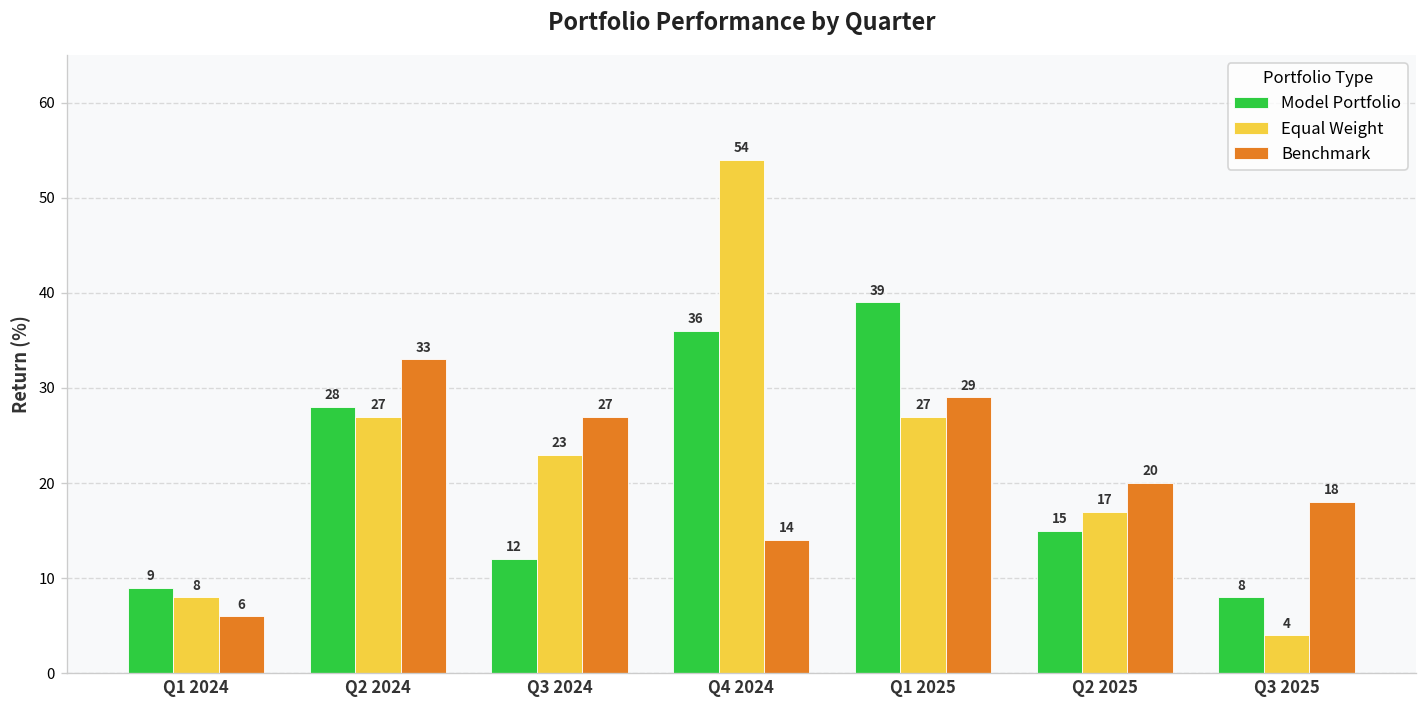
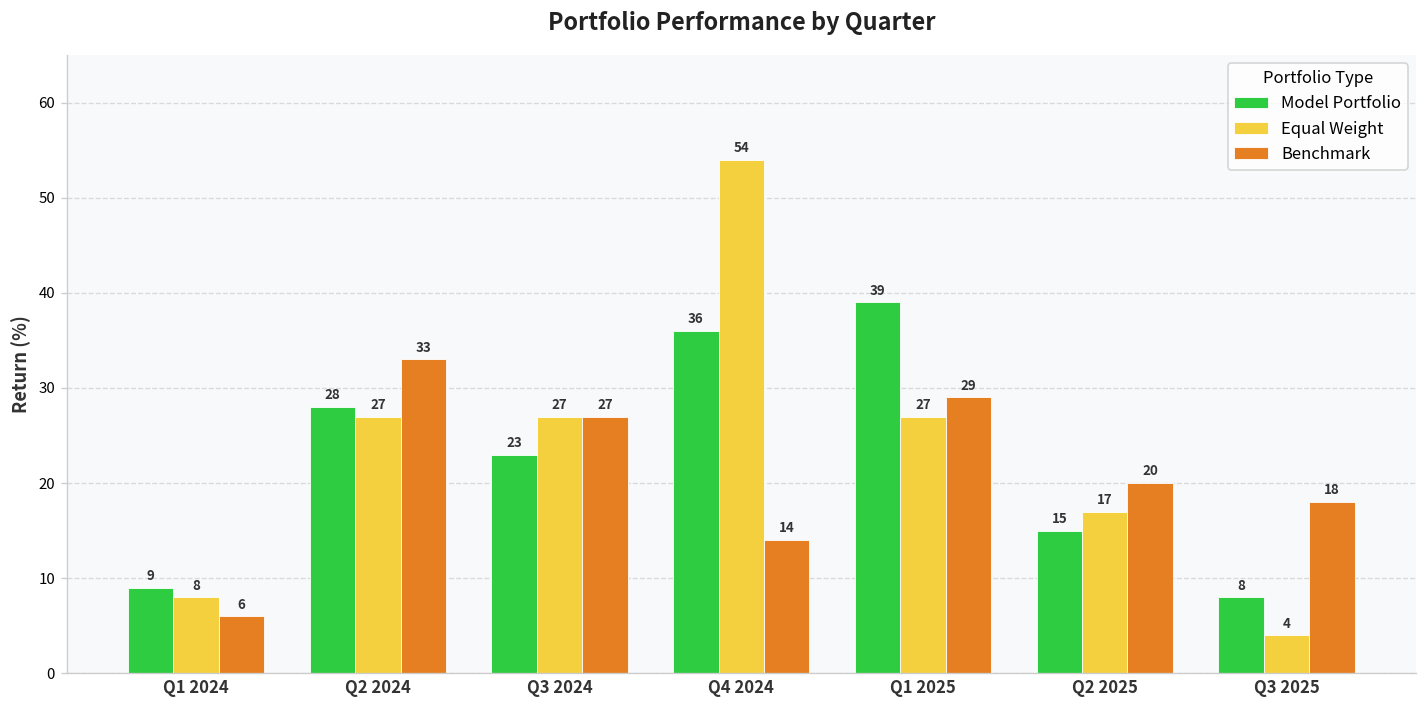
  {
    "Model Portfolio": {
      "Q1 2024": 9,
      "Q2 2024": 28,
-     "Q3 2024": 12,
+     "Q3 2024": 23,
      "Q4 2024": 36,
      "Q1 2025": 39,
      "Q2 2025": 15,
      "Q3 2025": 8
    },
    "Equal Weight": {
      "Q1 2024": 8,
      "Q2 2024": 27,
-     "Q3 2024": 23,
+     "Q3 2024": 27,
      "Q4 2024": 54,
      "Q1 2025": 27,
      "Q2 2025": 17,
      "Q3 2025": 4
    },
    "Benchmark": {
      "Q1 2024": 6,
      "Q2 2024": 33,
      "Q3 2024": 27,
      "Q4 2024": 14,
      "Q1 2025": 29,
      "Q2 2025": 20,
      "Q3 2025": 18
    }
  }
